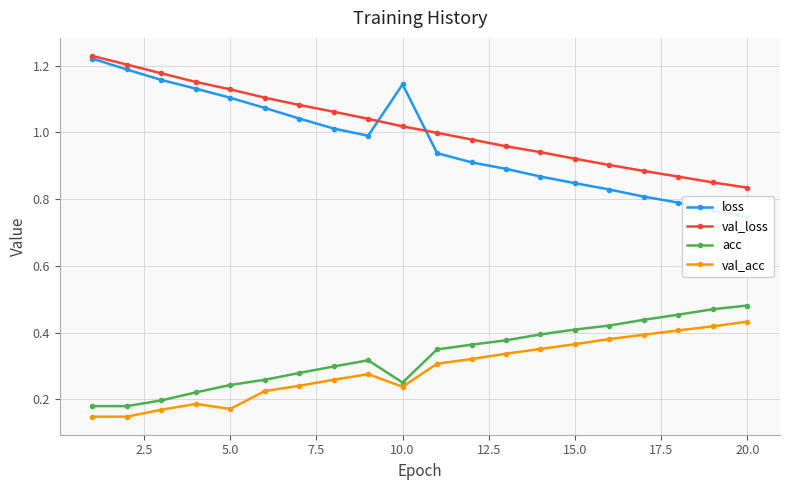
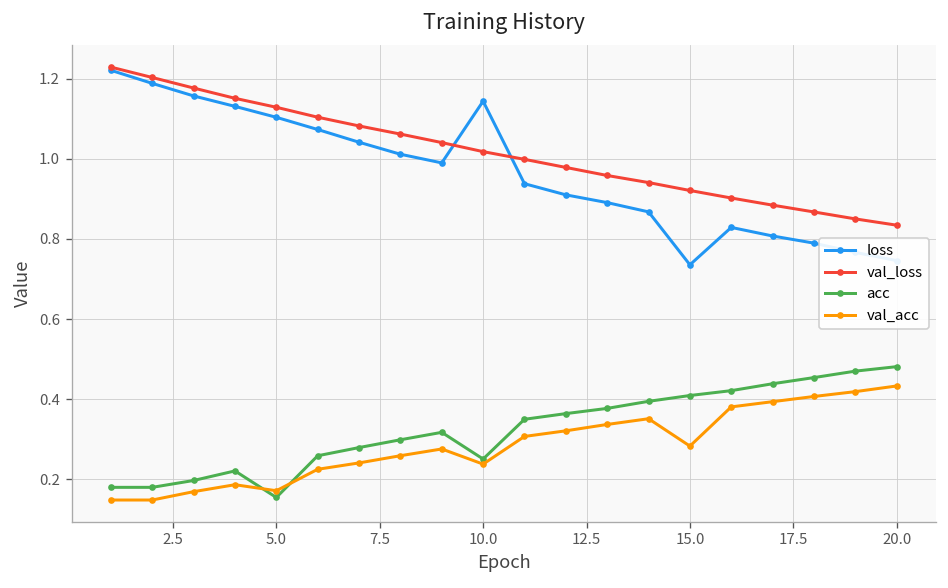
  {
    "loss": {
      "5.0": 1.10,
      "10.0": 1.14,
-     "15.0": 0.85
+     "15.0": 0.74
    },
    "val_loss": {
      "5.0": 1.13,
      "10.0": 1.02,
      "15.0": 0.92,
      "20.0": 0.83
    },
    "acc": {
-     "5.0": 0.24,
+     "5.0": 0.15,
      "10.0": 0.25,
      "15.0": 0.41,
      "20.0": 0.48
    },
    "val_acc": {
      "5.0": 0.17,
      "10.0": 0.24,
-     "15.0": 0.37,
+     "15.0": 0.28,
      "20.0": 0.43
    }
  }
